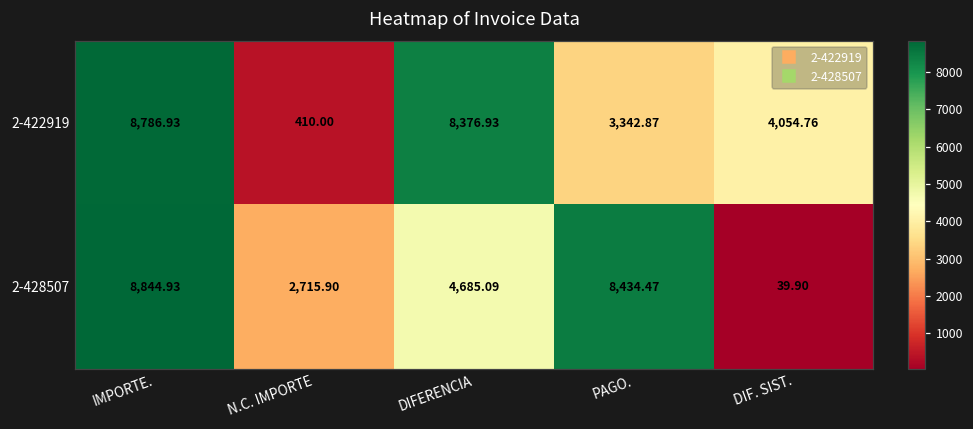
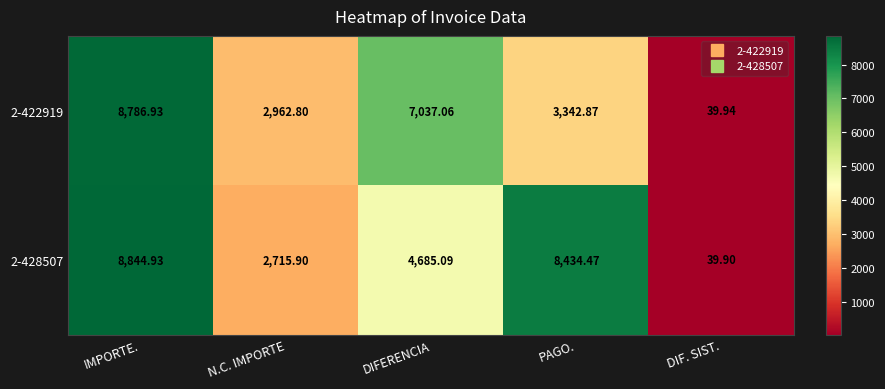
  {
    "2-422919": {
      "IMPORTE.": "8,786.93",
-     "N.C. IMPORTE": "410.00",
-     "DIFERENCIA": "8,376.93",
+     "N.C. IMPORTE": "2,962.80",
+     "DIFERENCIA": "7,037.06",
      "PAGO.": "3,342.87",
-     "DIF. SIST.": "4,054.76"
+     "DIF. SIST.": "39.94"
    },
    "2-428507": {
      "IMPORTE.": "8,844.93",
      "N.C. IMPORTE": "2,715.90",
      "DIFERENCIA": "4,685.09",
      "PAGO.": "8,434.47",
      "DIF. SIST.": "39.90"
    }
  }
